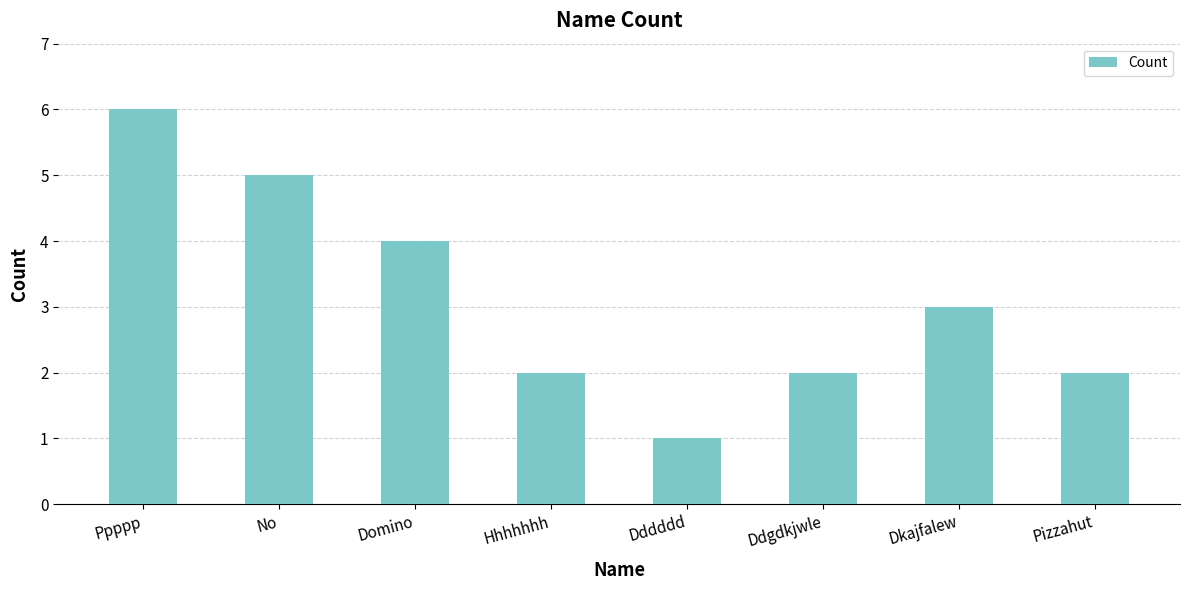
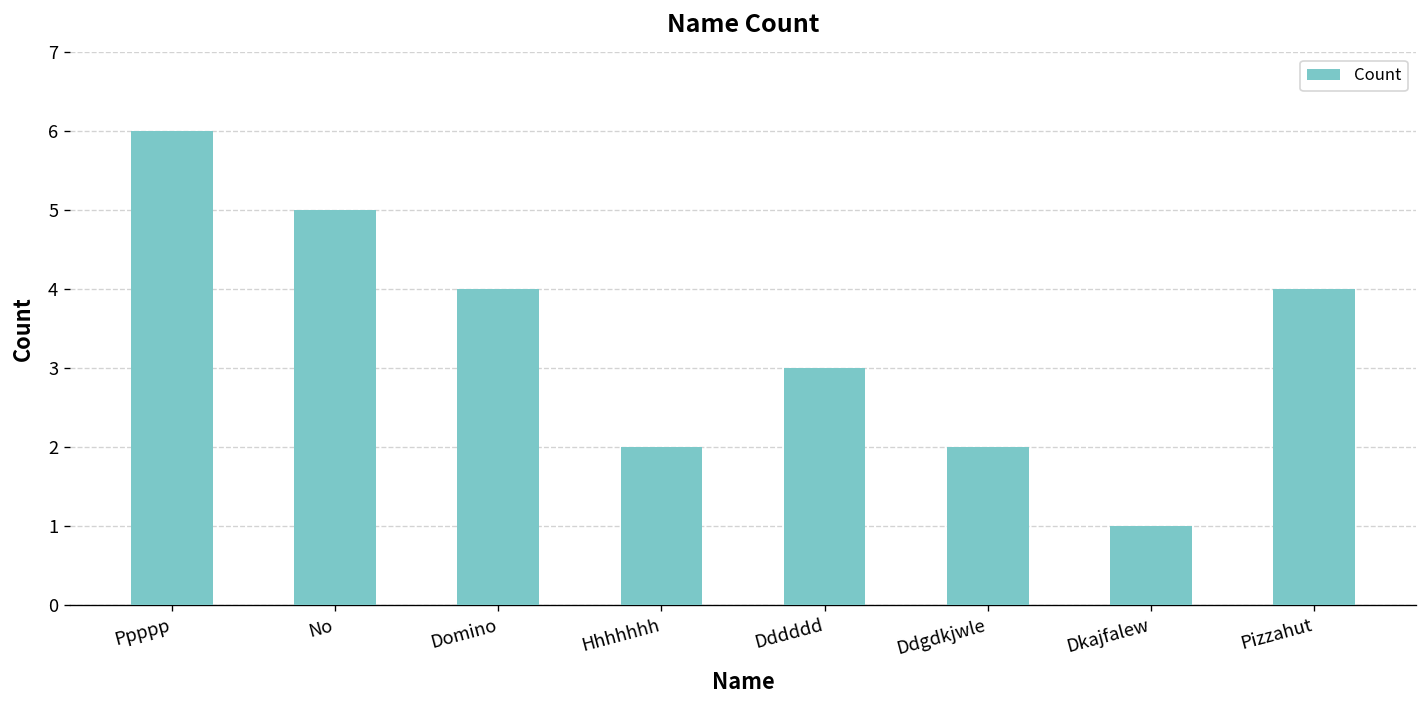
  {
    "Ppppp": 6,
    "No": 5,
    "Domino": 4,
    "Hhhhhhh": 2,
-   "Dddddd": 1,
+   "Dddddd": 3,
    "Ddgdkjwle": 2,
-   "Dkajfalew": 3,
-   "Pizzahut": 2
+   "Dkajfalew": 1,
+   "Pizzahut": 4
  }
